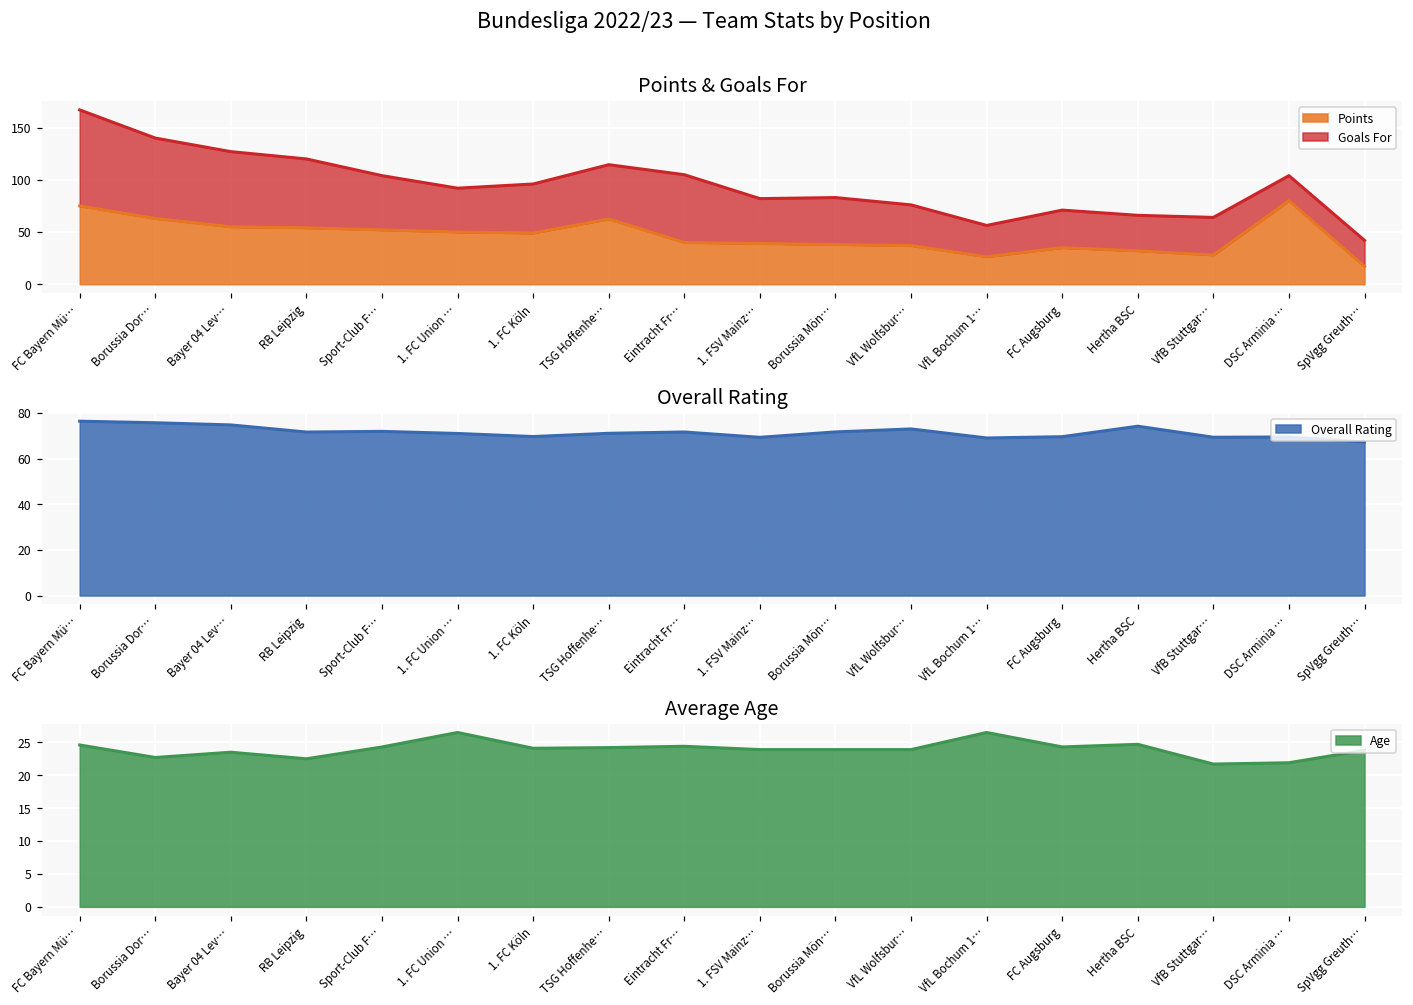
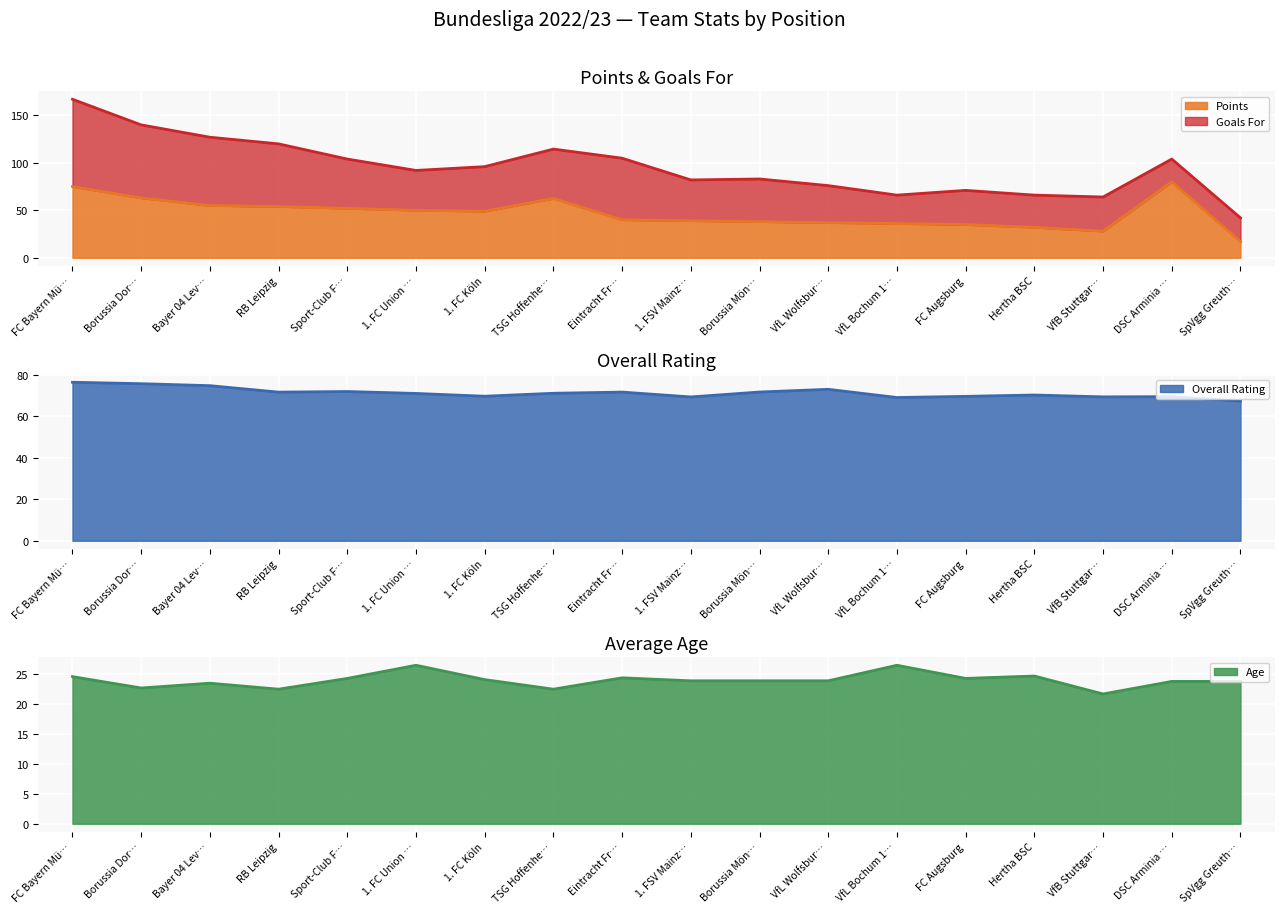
  {
    "Points & Goals For": {
      "Points": {
        "FC Bayern Mü…": 80,
        "Borussia Dor…": 60,
        "Bayer 04 Lev…": 60,
        "RB Leipzig": 50,
        "Sport-Club F…": 50,
        "1. FC Union …": 50,
        "1. FC Köln": 50,
        "TSG Hoffenhe…": 60,
        "Eintracht Fr…": 40,
        "1. FSV Mainz…": 40,
        "Borussia Mön…": 40,
        "VfL Wolfsbur…": 40,
-       "VfL Bochum 1…": 30,
+       "VfL Bochum 1…": 40,
        "FC Augsburg": 40,
        "Hertha BSC": 30,
        "VfB Stuttgar…": 30,
        "DSC Arminia …": 80,
        "SpVgg Greuth…": 20
      },
      "Goals For": {
        "FC Bayern Mü…": 90,
        "Borussia Dor…": 80,
        "Bayer 04 Lev…": 70,
        "RB Leipzig": 70,
        "Sport-Club F…": 50,
        "1. FC Union …": 40,
        "1. FC Köln": 50,
        "TSG Hoffenhe…": 50,
        "Eintracht Fr…": 60,
        "1. FSV Mainz…": 40,
        "Borussia Mön…": 50,
        "VfL Wolfsbur…": 40,
        "VfL Bochum 1…": 30,
        "FC Augsburg": 40,
        "Hertha BSC": 30,
        "VfB Stuttgar…": 40,
        "DSC Arminia …": 20,
        "SpVgg Greuth…": 30
      }
    },
    "Overall Rating": {
      "FC Bayern Mü…": 76,
      "Borussia Dor…": 76,
      "Bayer 04 Lev…": 75,
      "RB Leipzig": 72,
      "Sport-Club F…": 72,
      "1. FC Union …": 71,
      "1. FC Köln": 70,
      "TSG Hoffenhe…": 71,
      "Eintracht Fr…": 72,
      "1. FSV Mainz…": 69,
      "Borussia Mön…": 72,
      "VfL Wolfsbur…": 73,
      "VfL Bochum 1…": 69,
      "FC Augsburg": 70,
-     "Hertha BSC": 74,
+     "Hertha BSC": 70,
      "VfB Stuttgar…": 69,
      "SpVgg Greuth…": 67
    },
    "Average Age": {
      "FC Bayern Mü…": 25,
      "Borussia Dor…": 23,
      "Bayer 04 Lev…": 24,
      "RB Leipzig": 23,
      "Sport-Club F…": 24,
      "1. FC Union …": 27,
      "1. FC Köln": 24,
-     "TSG Hoffenhe…": 24,
+     "TSG Hoffenhe…": 23,
      "Eintracht Fr…": 24,
      "1. FSV Mainz…": 24,
      "Borussia Mön…": 24,
      "VfL Wolfsbur…": 24,
      "VfL Bochum 1…": 27,
      "FC Augsburg": 24,
      "Hertha BSC": 25,
      "VfB Stuttgar…": 22,
-     "DSC Arminia …": 22
+     "DSC Arminia …": 24
    }
  }
